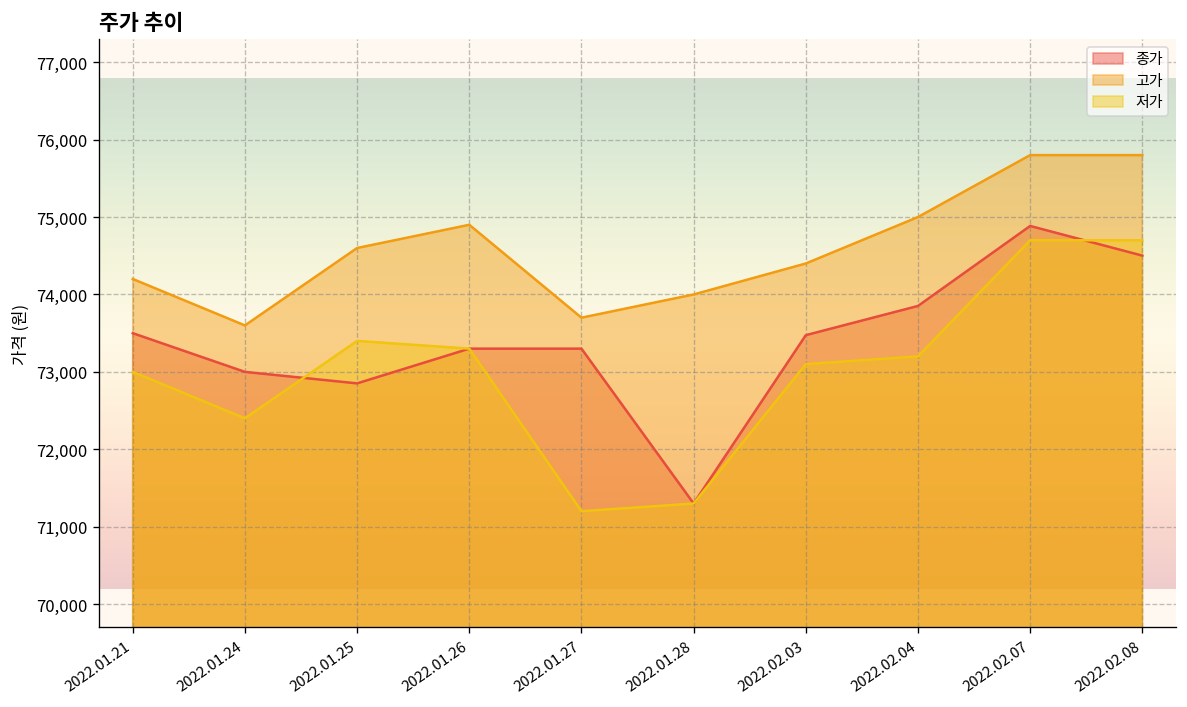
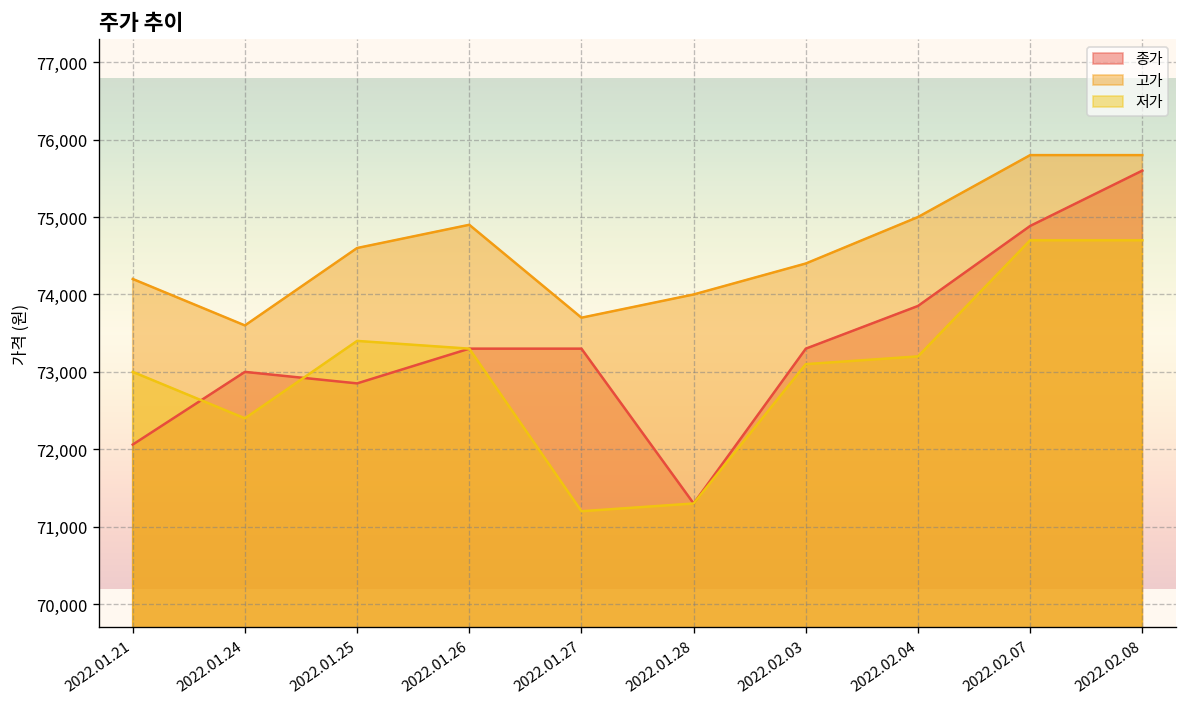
  {
    "종가": {
-     "2022.01.21": "73,500",
+     "2022.01.21": "72,100",
      "2022.01.24": "73,000",
      "2022.01.25": "72,900",
      "2022.01.27": "73,300",
-     "2022.02.03": "73,500",
+     "2022.02.03": "73,300",
      "2022.02.04": "73,900",
      "2022.02.07": "74,900",
-     "2022.02.08": "74,500"
+     "2022.02.08": "75,600"
    }
  }
